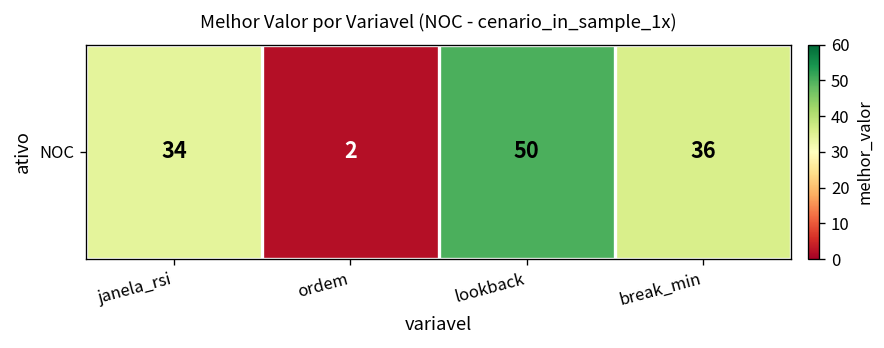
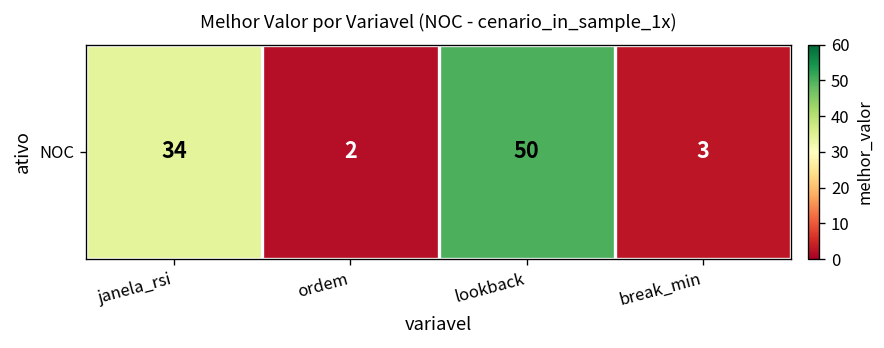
  {
    "NOC": {
      "janela_rsi": 34,
      "ordem": 2,
      "lookback": 50,
-     "break_min": 36
+     "break_min": 3
    }
  }
